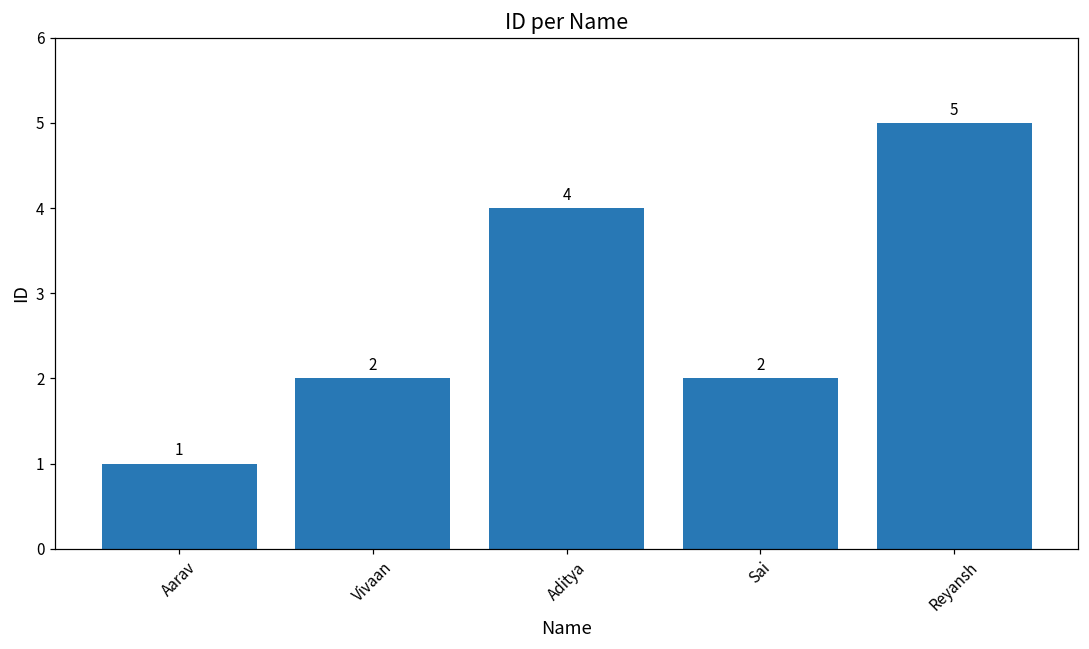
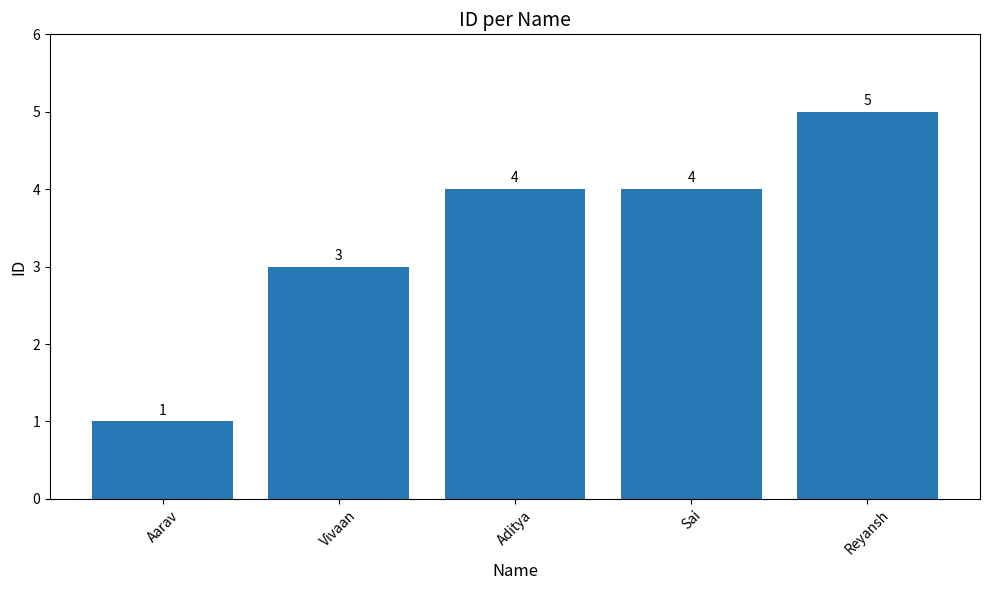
  {
    "Aarav": 1,
-   "Vivaan": 2,
+   "Vivaan": 3,
    "Aditya": 4,
-   "Sai": 2,
+   "Sai": 4,
    "Reyansh": 5
  }
